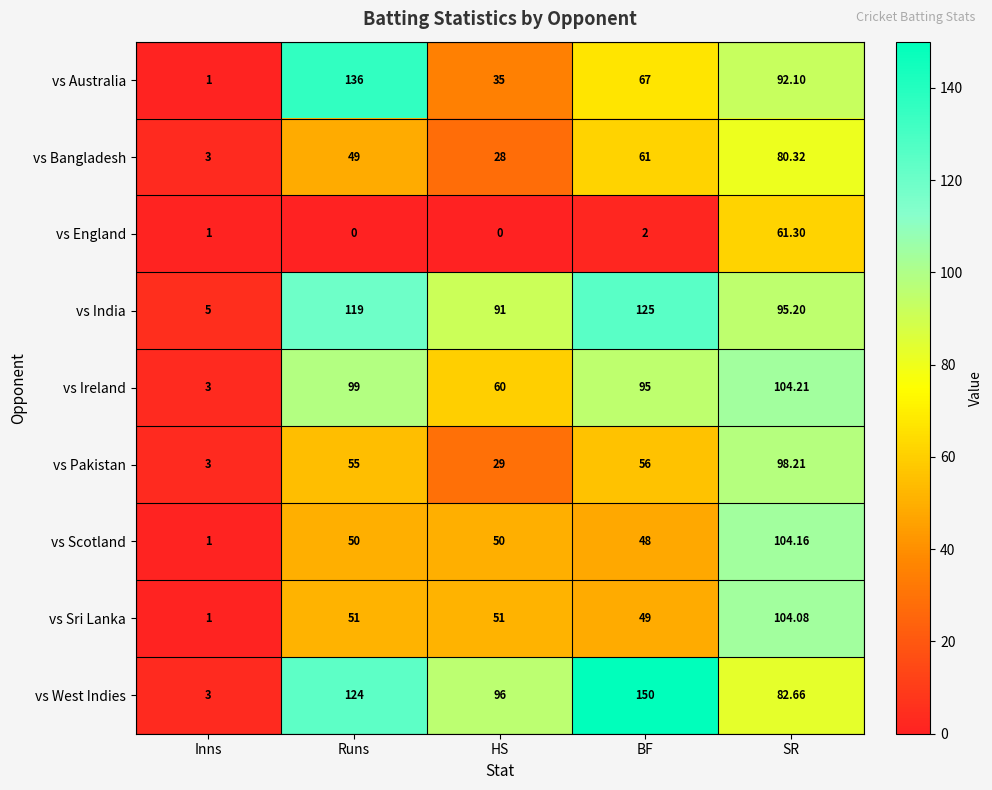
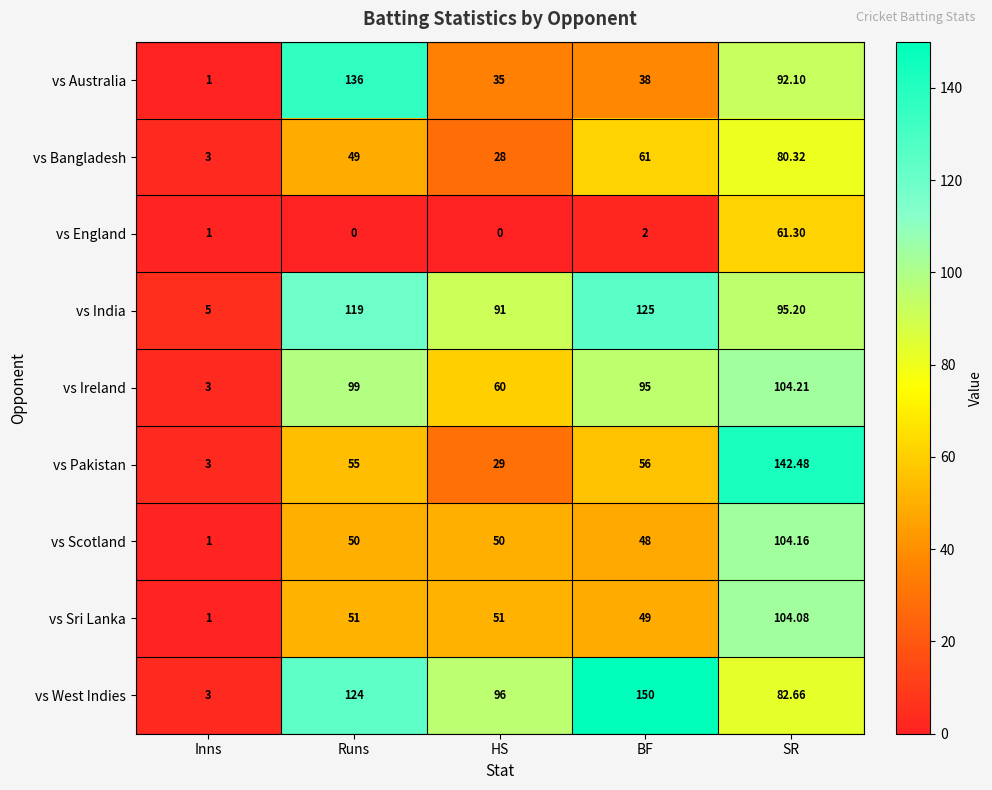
  {
    "vs Australia": {
      "Inns": 1,
      "Runs": 136,
      "HS": 35,
-     "BF": 67,
+     "BF": 38,
      "SR": 92.10
    },
    "vs Bangladesh": {
      "Inns": 3,
      "Runs": 49,
      "HS": 28,
      "BF": 61,
      "SR": 80.32
    },
    "vs England": {
      "Inns": 1,
      "Runs": 0,
      "HS": 0,
      "BF": 2,
      "SR": 61.30
    },
    "vs India": {
      "Inns": 5,
      "Runs": 119,
      "HS": 91,
      "BF": 125,
      "SR": 95.20
    },
    "vs Ireland": {
      "Inns": 3,
      "Runs": 99,
      "HS": 60,
      "BF": 95,
      "SR": 104.21
    },
    "vs Pakistan": {
      "Inns": 3,
      "Runs": 55,
      "HS": 29,
      "BF": 56,
-     "SR": 98.21
+     "SR": 142.48
    },
    "vs Scotland": {
      "Inns": 1,
      "Runs": 50,
      "HS": 50,
      "BF": 48,
      "SR": 104.16
    },
    "vs Sri Lanka": {
      "Inns": 1,
      "Runs": 51,
      "HS": 51,
      "BF": 49,
      "SR": 104.08
    },
    "vs West Indies": {
      "Inns": 3,
      "Runs": 124,
      "HS": 96,
      "BF": 150,
      "SR": 82.66
    }
  }
